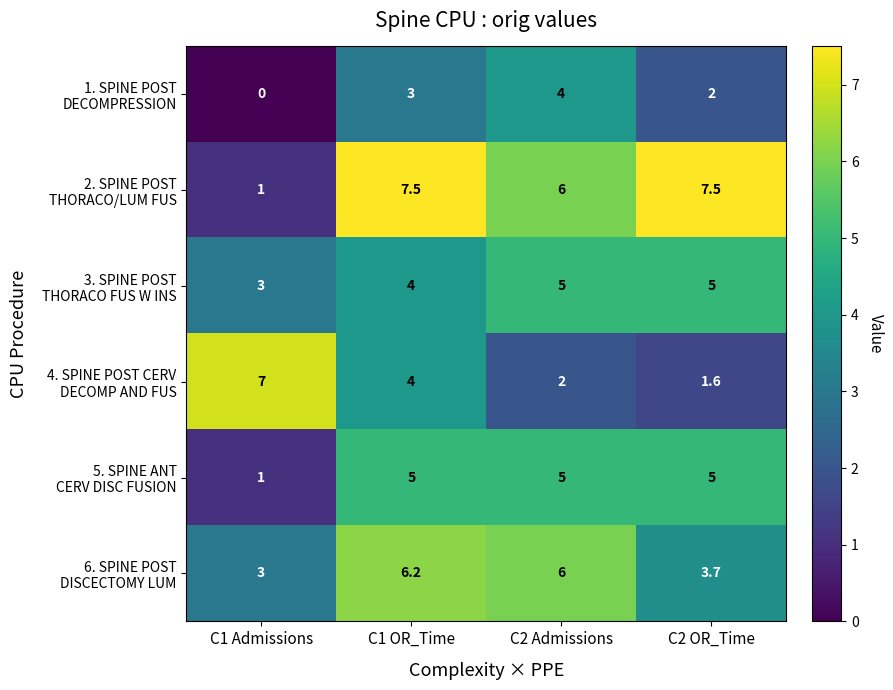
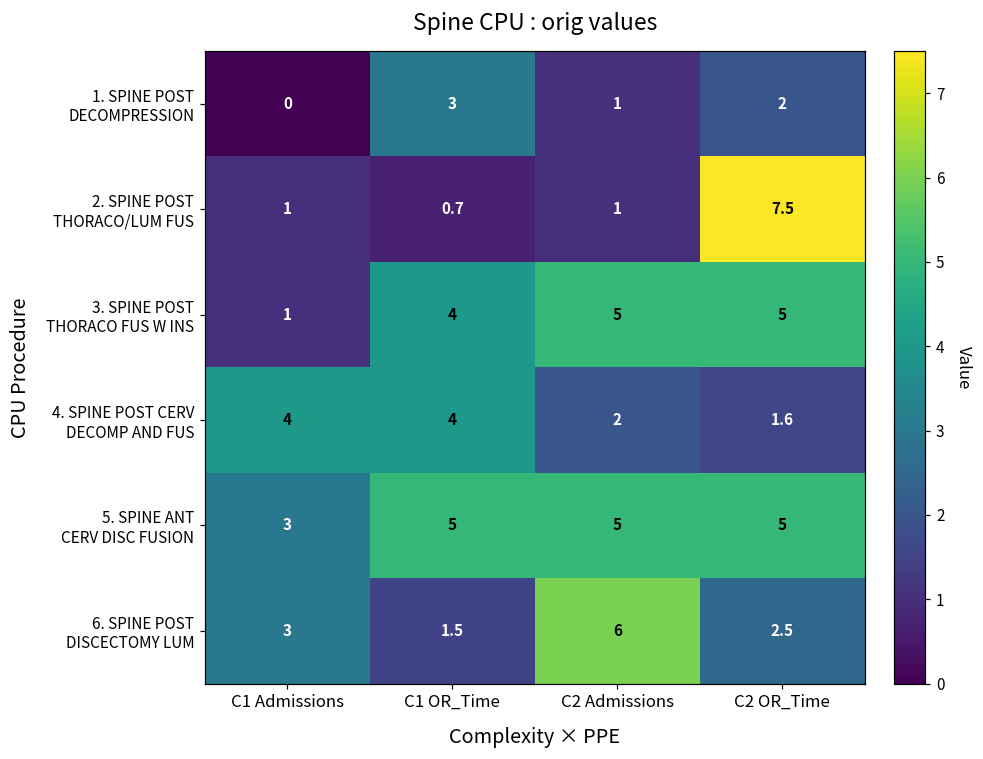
  {
    "1. SPINE POST DECOMPRESSION": {
      "C1 Admissions": 0,
      "C1 OR_Time": 3,
-     "C2 Admissions": 4,
+     "C2 Admissions": 1,
      "C2 OR_Time": 2
    },
    "2. SPINE POST THORACO/LUM FUS": {
      "C1 Admissions": 1,
-     "C1 OR_Time": 7.5,
-     "C2 Admissions": 6,
+     "C1 OR_Time": 0.7,
+     "C2 Admissions": 1,
      "C2 OR_Time": 7.5
    },
    "3. SPINE POST THORACO FUS W INS": {
-     "C1 Admissions": 3,
+     "C1 Admissions": 1,
      "C1 OR_Time": 4,
      "C2 Admissions": 5,
      "C2 OR_Time": 5
    },
    "4. SPINE POST CERV DECOMP AND FUS": {
-     "C1 Admissions": 7,
+     "C1 Admissions": 4,
      "C1 OR_Time": 4,
      "C2 Admissions": 2,
      "C2 OR_Time": 1.6
    },
    "5. SPINE ANT CERV DISC FUSION": {
-     "C1 Admissions": 1,
+     "C1 Admissions": 3,
      "C1 OR_Time": 5,
      "C2 Admissions": 5,
      "C2 OR_Time": 5
    },
    "6. SPINE POST DISCECTOMY LUM": {
      "C1 Admissions": 3,
-     "C1 OR_Time": 6.2,
+     "C1 OR_Time": 1.5,
      "C2 Admissions": 6,
-     "C2 OR_Time": 3.7
+     "C2 OR_Time": 2.5
    }
  }
